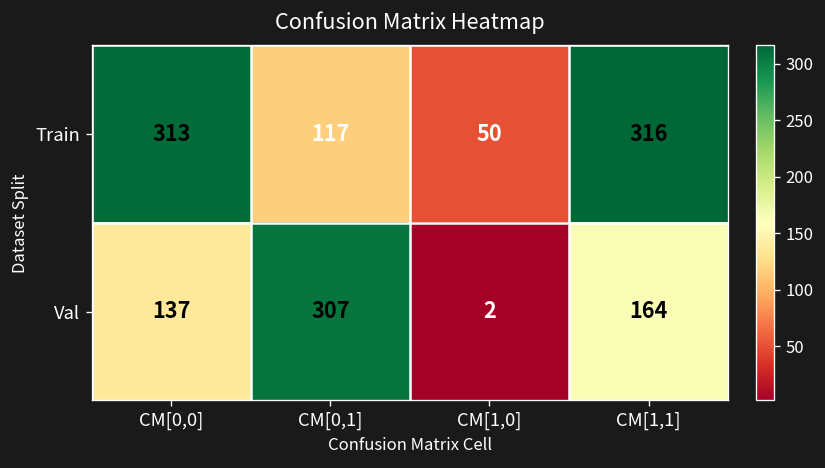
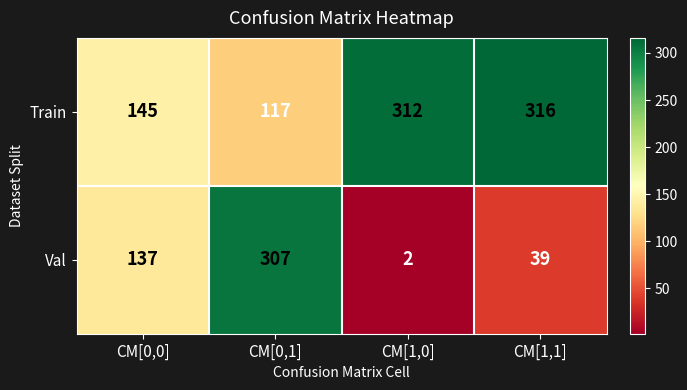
  {
    "Train": {
-     "CM[0,0]": 313,
+     "CM[0,0]": 145,
      "CM[0,1]": 117,
-     "CM[1,0]": 50,
+     "CM[1,0]": 312,
      "CM[1,1]": 316
    },
    "Val": {
      "CM[0,0]": 137,
      "CM[0,1]": 307,
      "CM[1,0]": 2,
-     "CM[1,1]": 164
+     "CM[1,1]": 39
    }
  }
